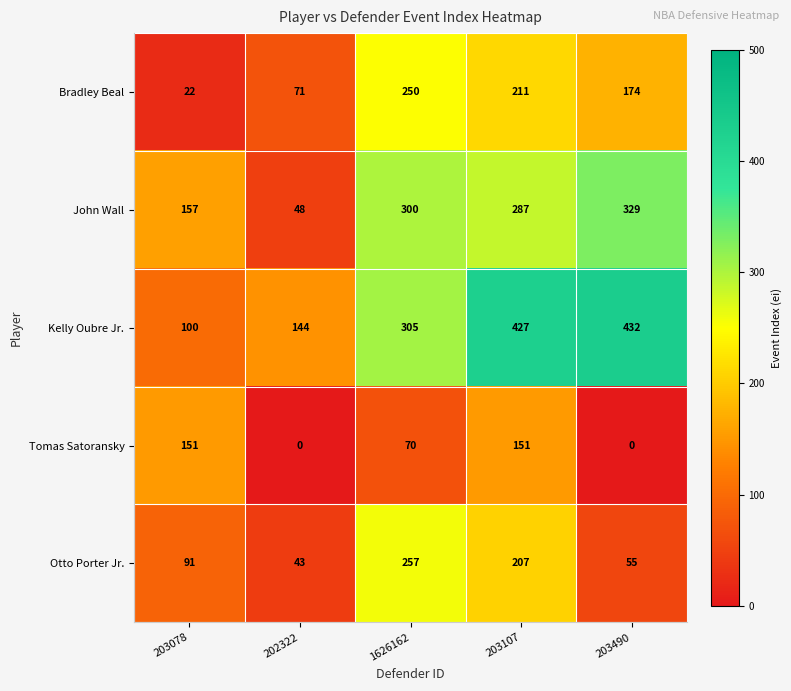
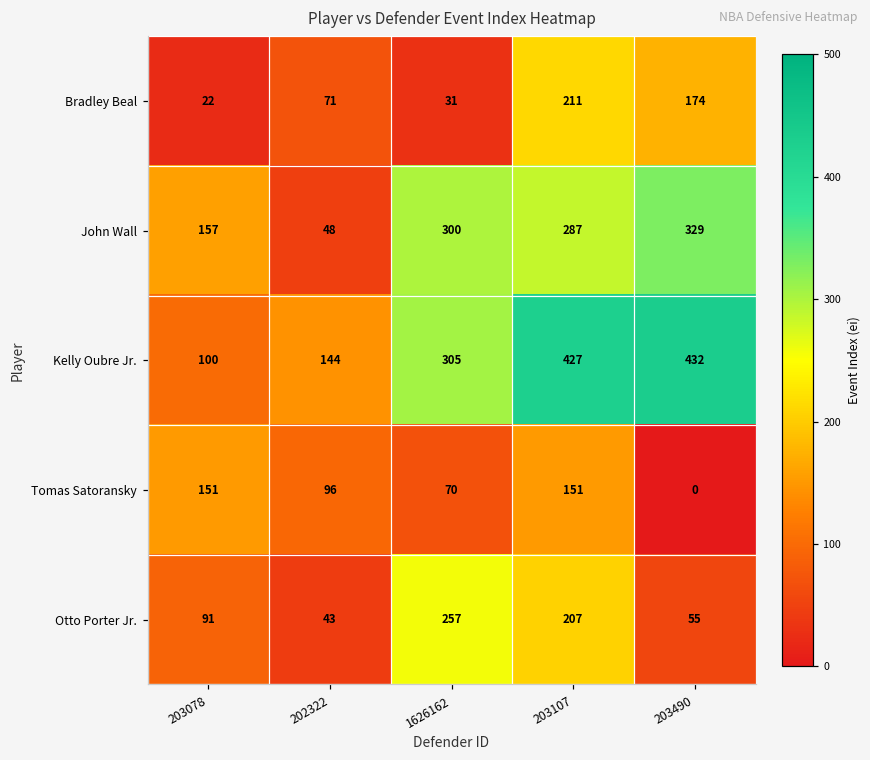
  {
    "Bradley Beal": {
      "203078": 22,
      "202322": 71,
-     "1626162": 250,
+     "1626162": 31,
      "203107": 211,
      "203490": 174
    },
    "John Wall": {
      "203078": 157,
      "202322": 48,
      "1626162": 300,
      "203107": 287,
      "203490": 329
    },
    "Kelly Oubre Jr.": {
      "203078": 100,
      "202322": 144,
      "1626162": 305,
      "203107": 427,
      "203490": 432
    },
    "Tomas Satoransky": {
      "203078": 151,
-     "202322": 0,
+     "202322": 96,
      "1626162": 70,
      "203107": 151,
      "203490": 0
    },
    "Otto Porter Jr.": {
      "203078": 91,
      "202322": 43,
      "1626162": 257,
      "203107": 207,
      "203490": 55
    }
  }
